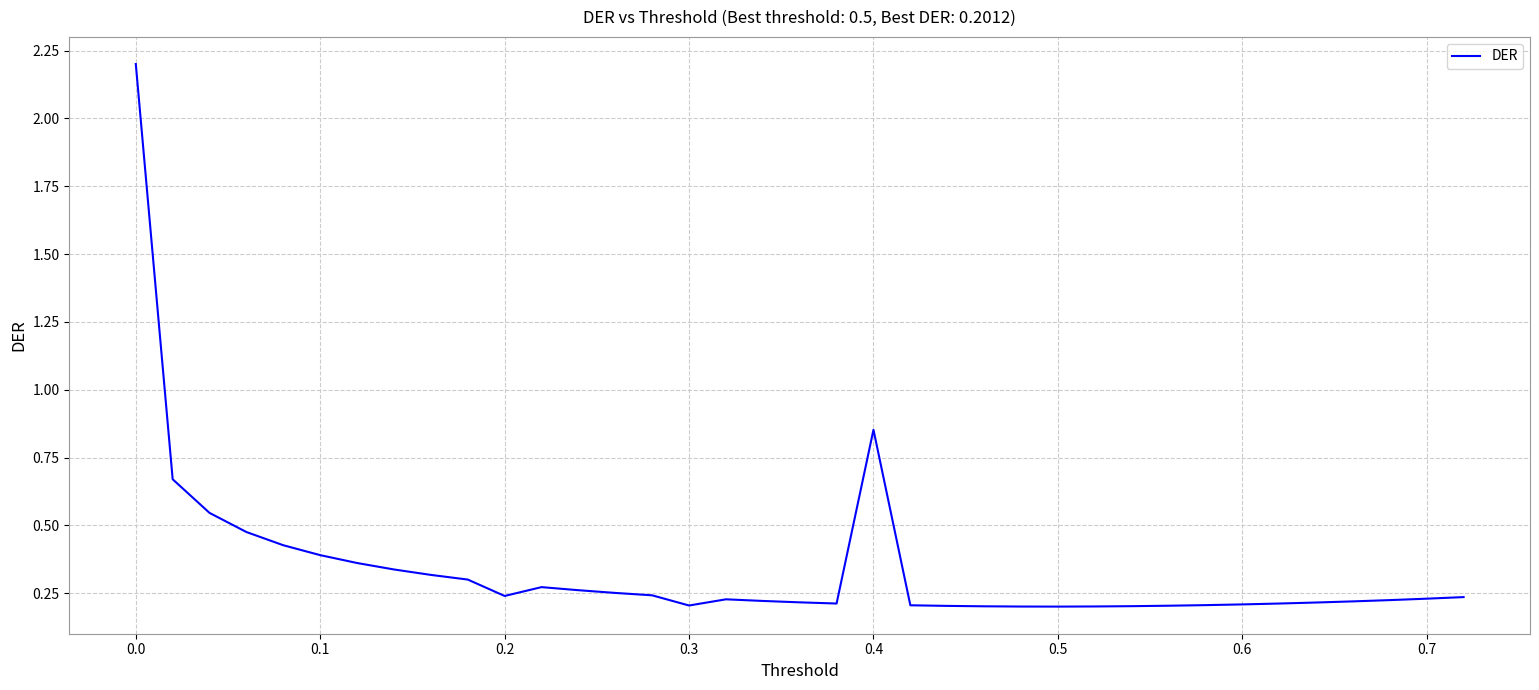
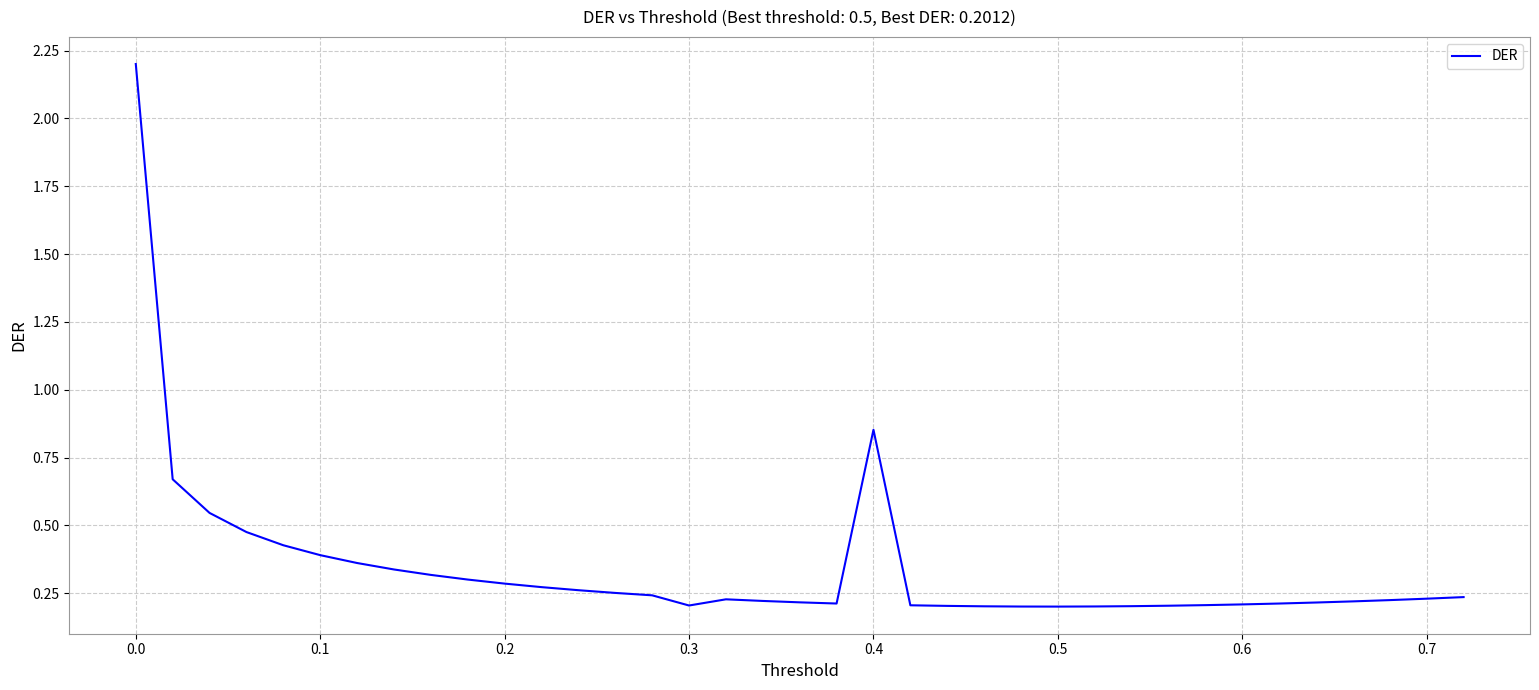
  {
    "0.0": 2.20,
    "0.1": 0.39,
-   "0.2": 0.24,
+   "0.2": 0.29,
    "0.3": 0.21,
    "0.4": 0.85,
    "0.5": 0.20,
    "0.6": 0.21,
    "0.7": 0.23
  }
